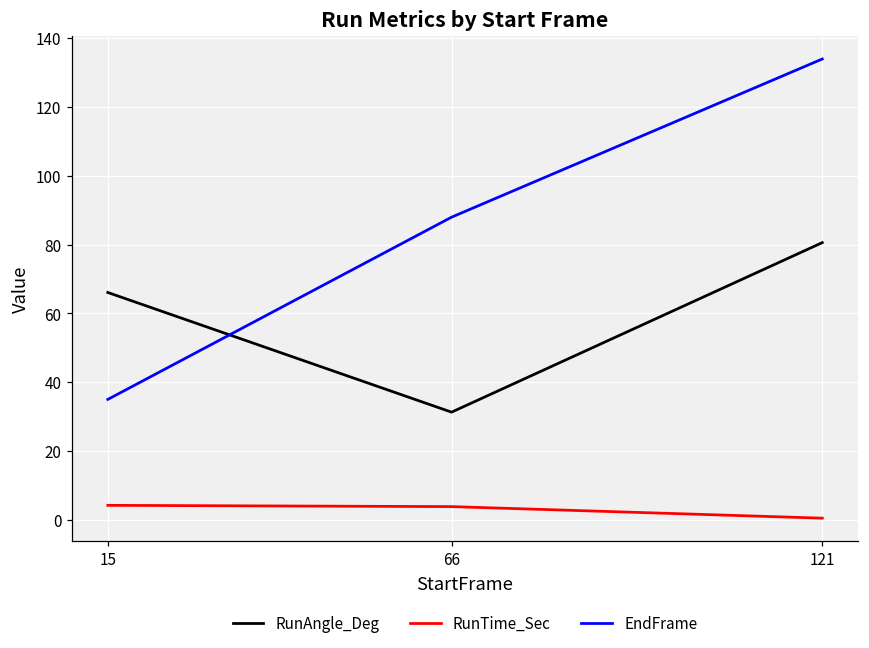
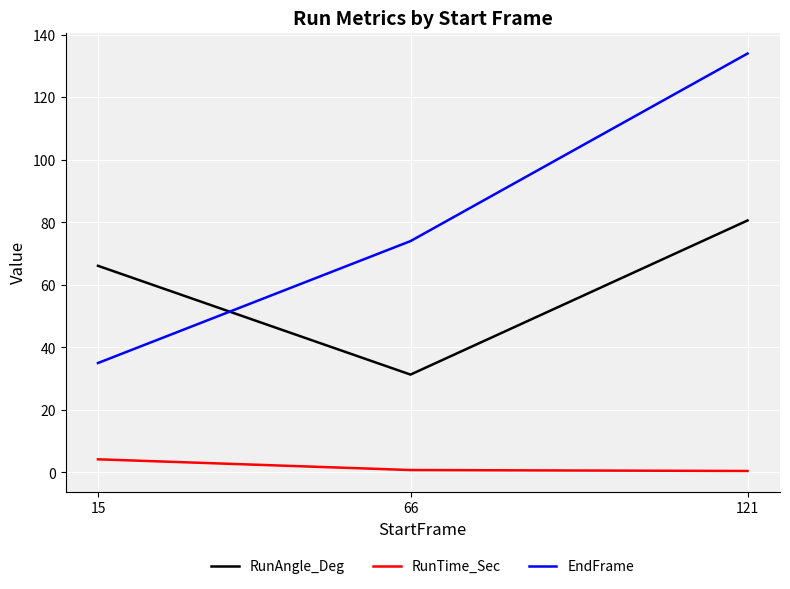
  {
    "RunAngle_Deg": {
      "15": 66,
      "66": 31,
      "121": 81
    },
    "RunTime_Sec": {
      "15": 4,
-     "66": 4,
+     "66": 1,
      "121": 0
    },
    "EndFrame": {
      "15": 35,
-     "66": 88,
+     "66": 74,
      "121": 134
    }
  }
